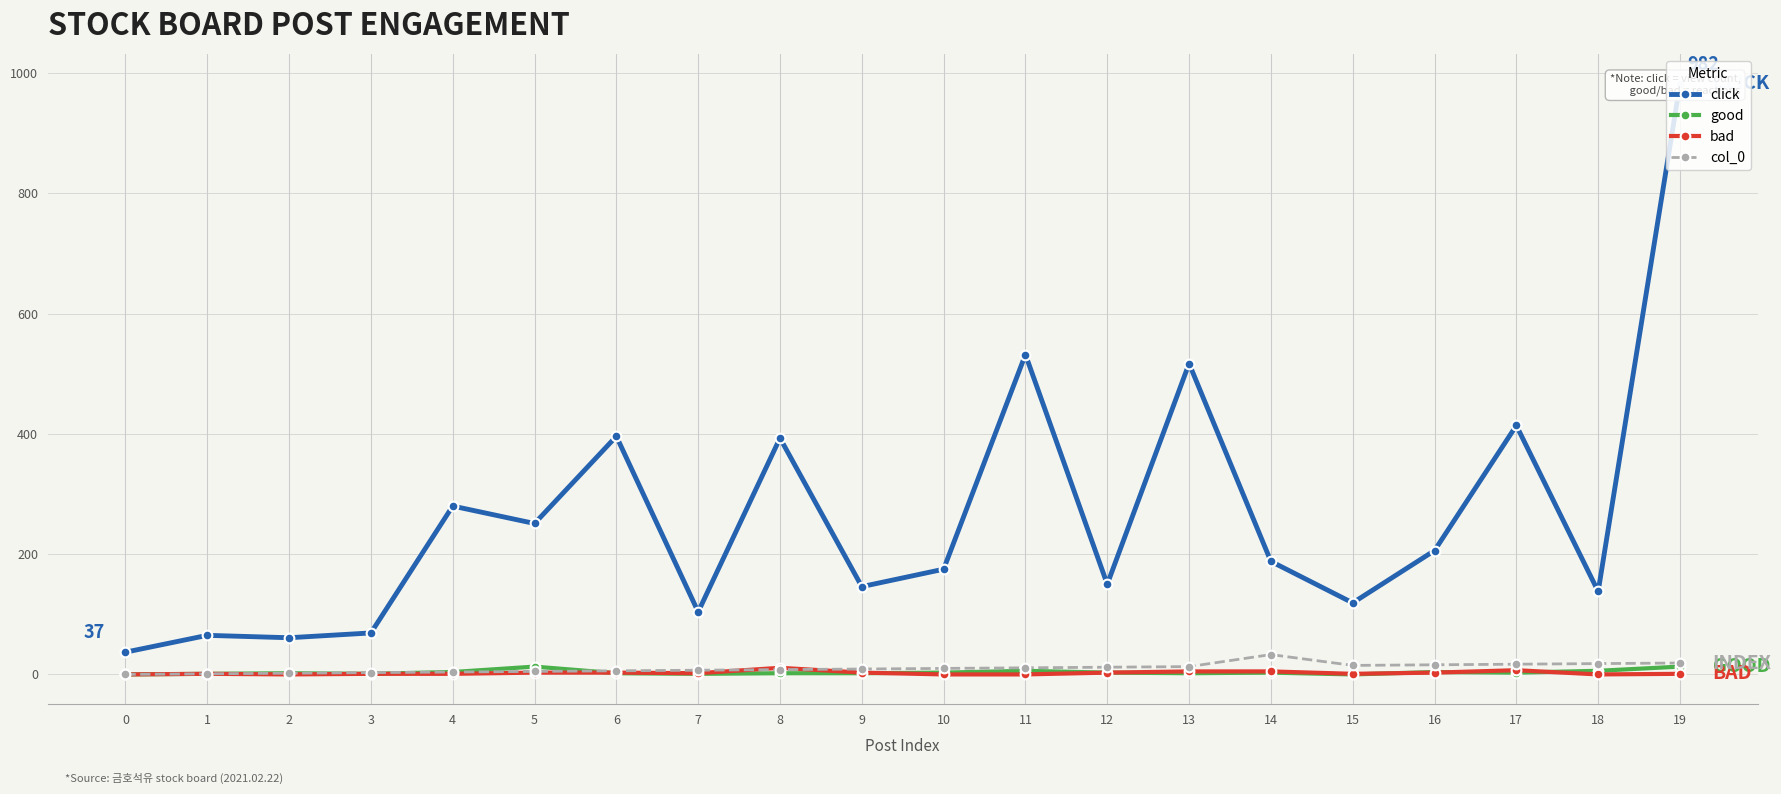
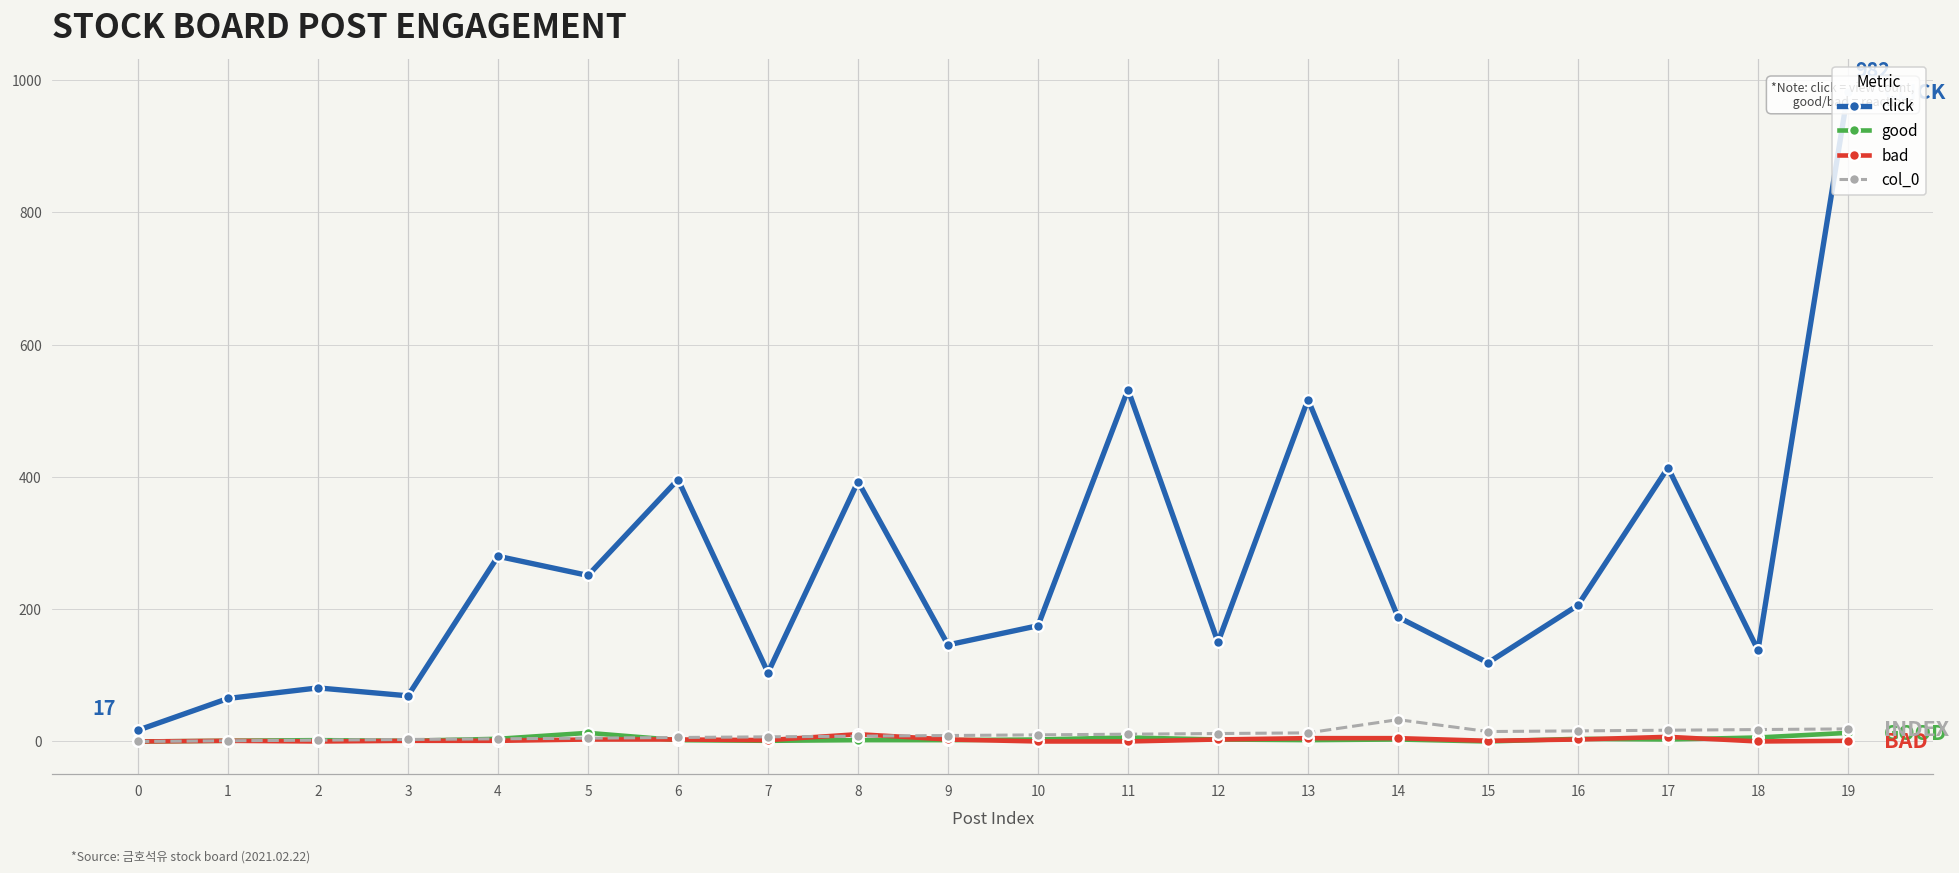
  {
    "click": {
-     "0": 37,
-     "2": 60
+     "0": 17,
+     "2": 80
    },
    "good": {
      "5": 10,
      "8": 0,
      "11": 10,
      "18": 10,
      "19": 10
    },
    "bad": {
      "11": 0,
      "18": 0,
      "19": 0
    },
    "col_0": {
      "7": 10,
      "9": 10,
      "10": 10,
      "11": 10,
      "12": 10,
      "13": 10,
      "14": 30,
      "15": 20,
      "16": 20,
      "17": 20,
      "18": 20,
      "19": 20
    }
  }
